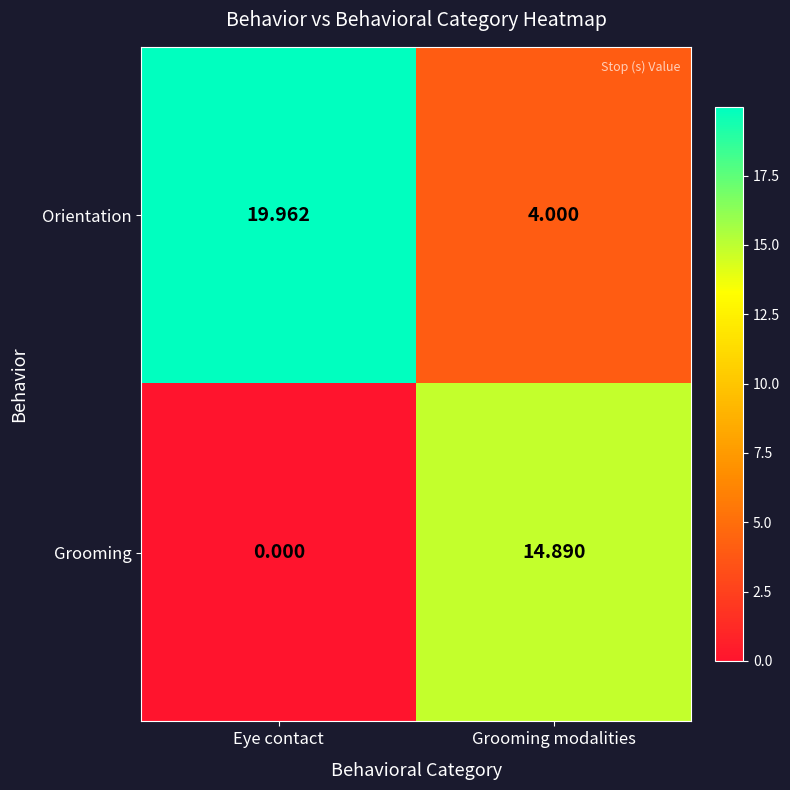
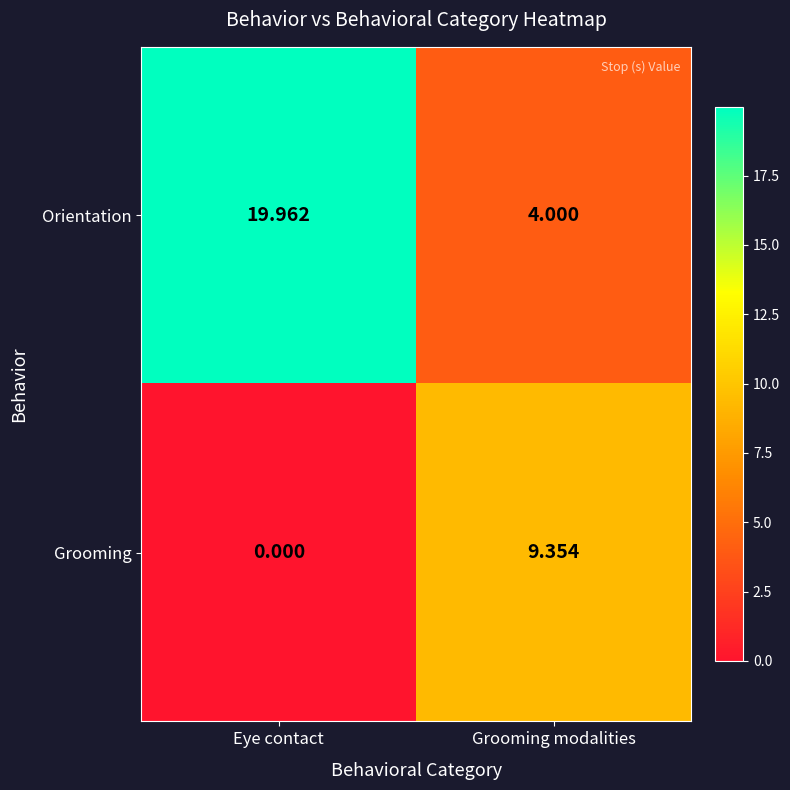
  {
    "Orientation": {
      "Eye contact": 19.962
    },
    "Grooming": {
      "Eye contact": 0.000,
-     "Grooming modalities": 14.890
+     "Grooming modalities": 9.354
    }
  }
